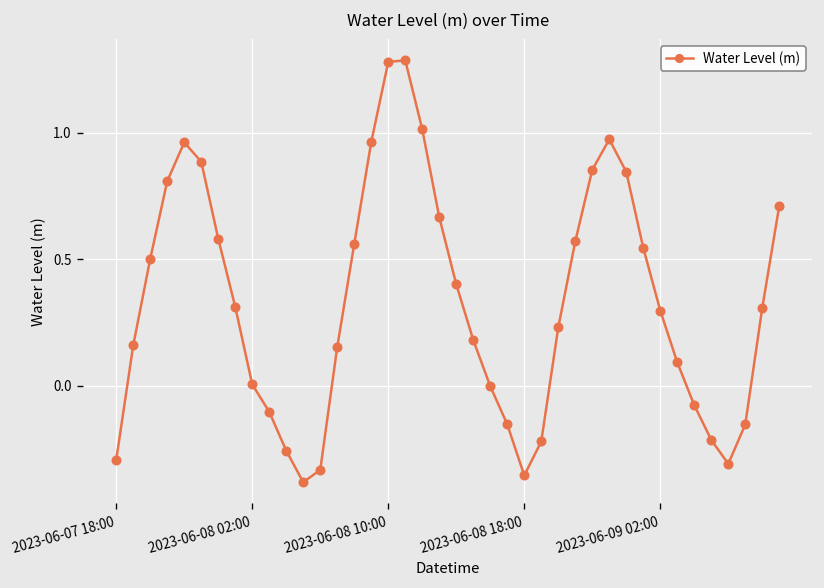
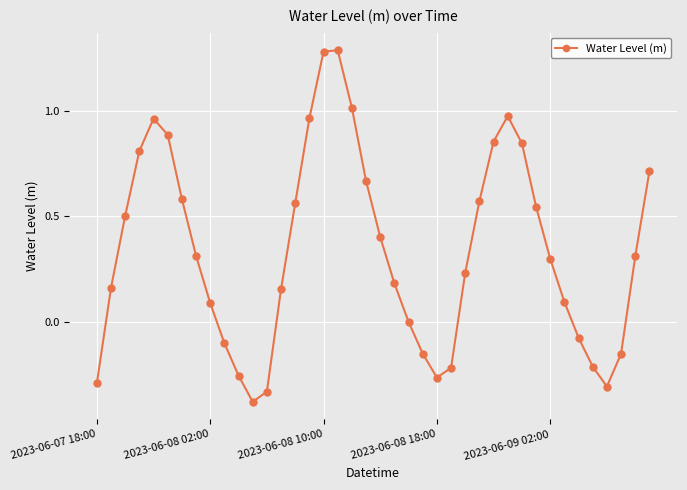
  {
    "2023-06-07 18:00": -0.29,
-   "2023-06-08 02:00": 0.01,
+   "2023-06-08 02:00": 0.09,
    "2023-06-08 10:00": 1.28,
-   "2023-06-08 18:00": -0.35,
+   "2023-06-08 18:00": -0.27,
    "2023-06-09 02:00": 0.30
  }
